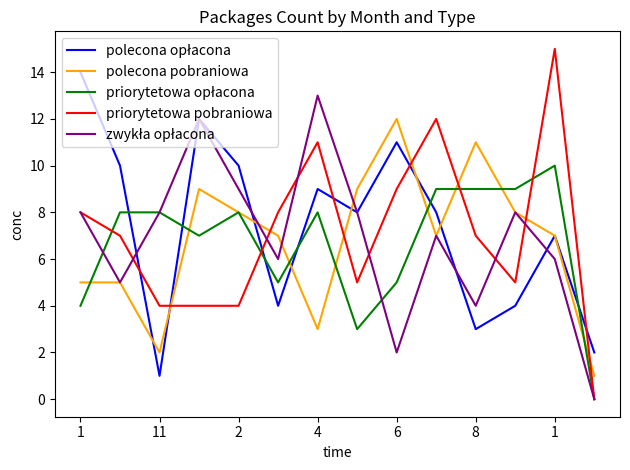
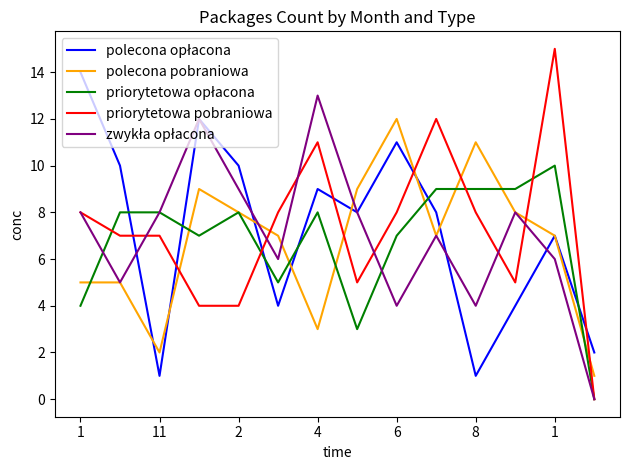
  {
    "polecona opłacona": {
      "11": 1,
      "4": 9,
      "6": 11,
-     "8": 3
+     "8": 1
    },
    "polecona pobraniowa": {
      "11": 2,
      "4": 3,
      "6": 12,
      "8": 11
    },
    "priorytetowa opłacona": {
      "4": 8,
-     "6": 5,
+     "6": 7,
      "8": 9
    },
    "priorytetowa pobraniowa": {
-     "11": 4,
+     "11": 7,
      "4": 11,
-     "6": 9,
-     "8": 7
+     "6": 8,
+     "8": 8
    },
    "zwykła opłacona": {
      "4": 13,
-     "6": 2,
+     "6": 4,
      "8": 4
    }
  }
